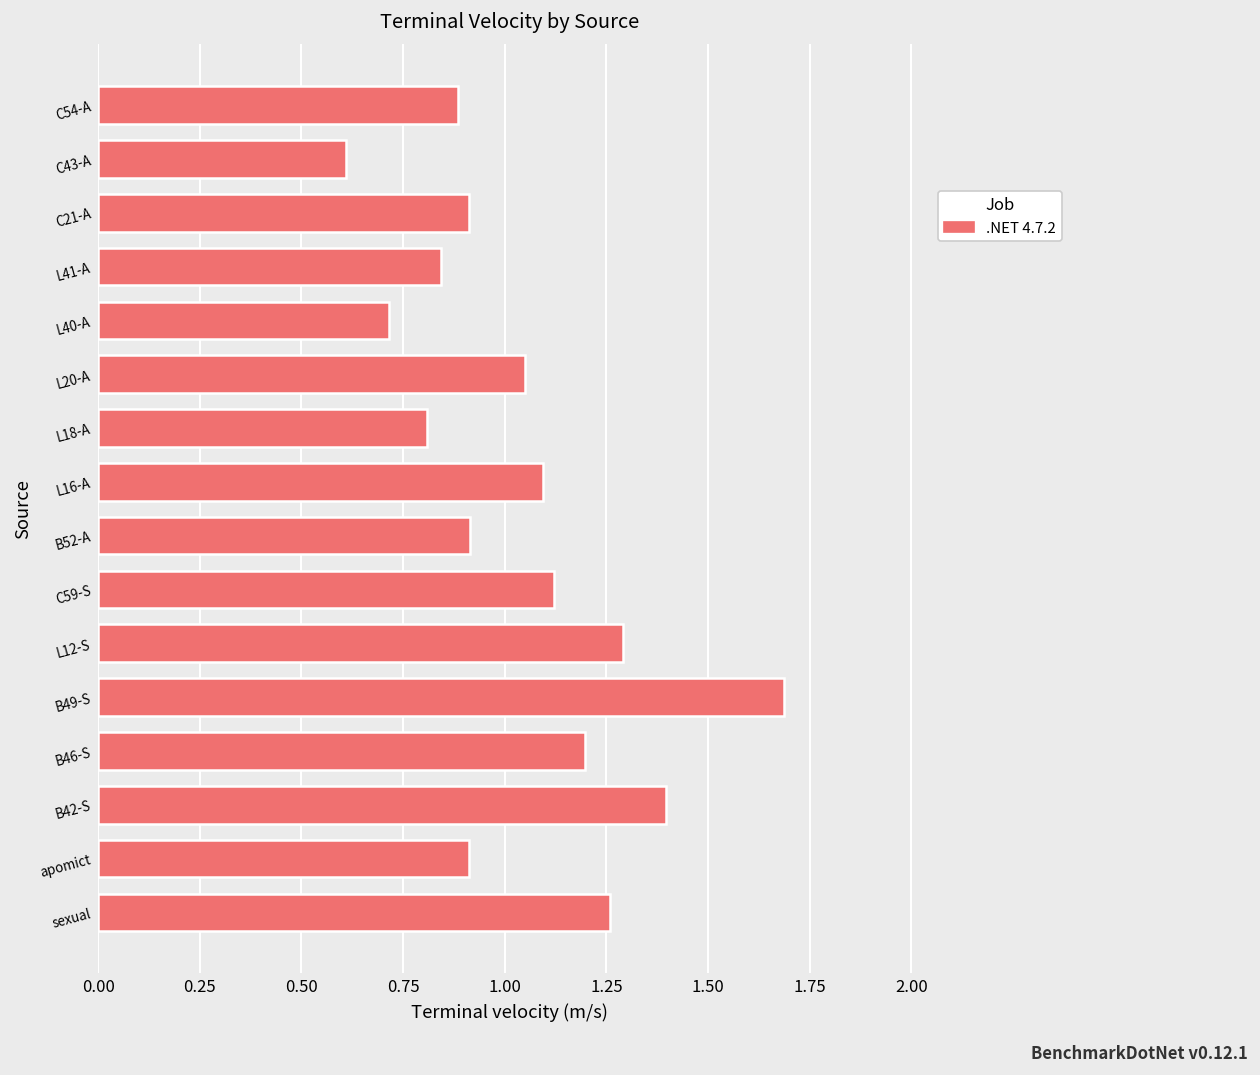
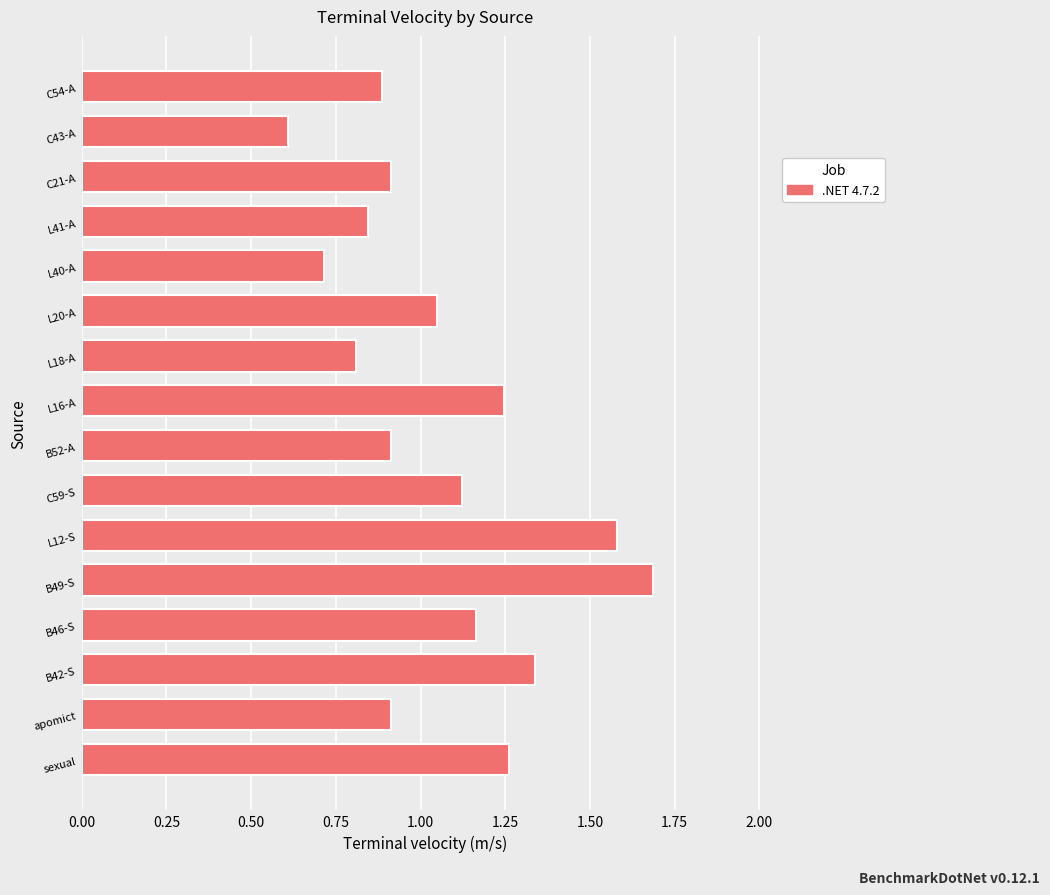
  {
    "C54-A": 0.89,
    "C43-A": 0.61,
    "C21-A": 0.91,
    "L41-A": 0.84,
    "L40-A": 0.72,
    "L20-A": 1.05,
    "L18-A": 0.81,
-   "L16-A": 1.09,
+   "L16-A": 1.24,
    "B52-A": 0.91,
    "C59-S": 1.12,
-   "L12-S": 1.29,
+   "L12-S": 1.58,
    "B49-S": 1.69,
-   "B46-S": 1.20,
-   "B42-S": 1.40,
+   "B46-S": 1.16,
+   "B42-S": 1.34,
    "apomict": 0.91,
    "sexual": 1.26
  }
